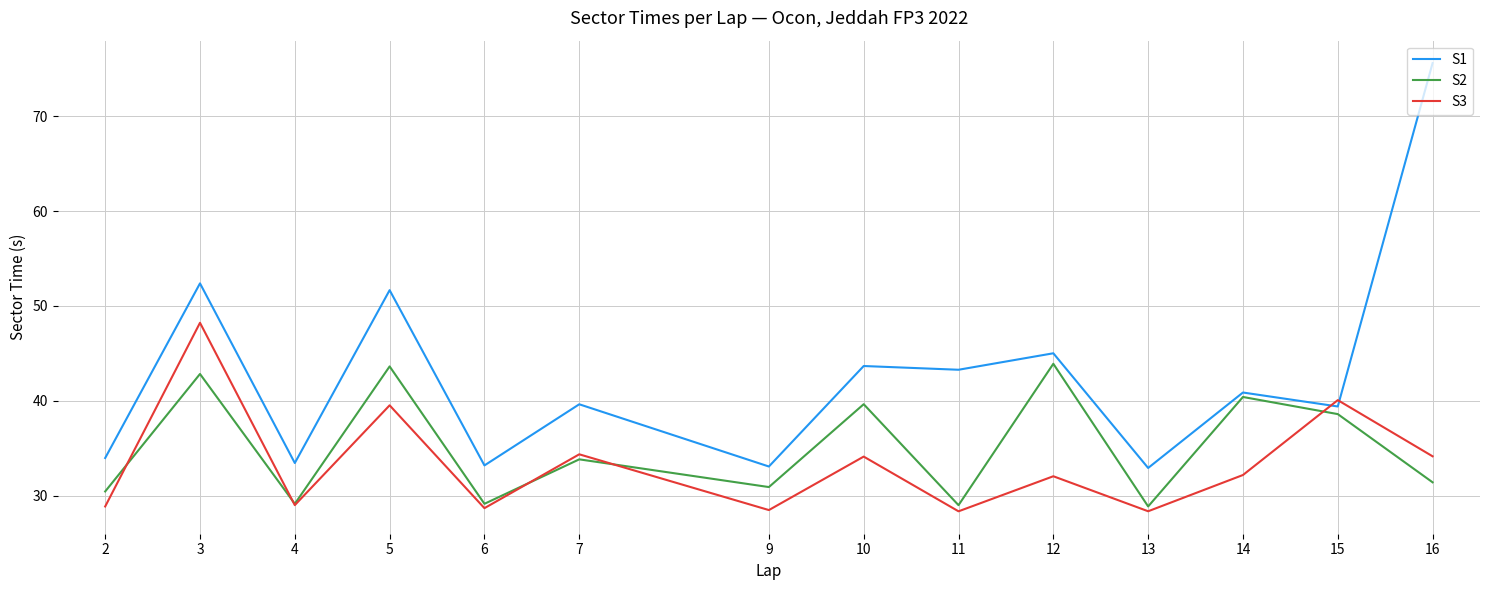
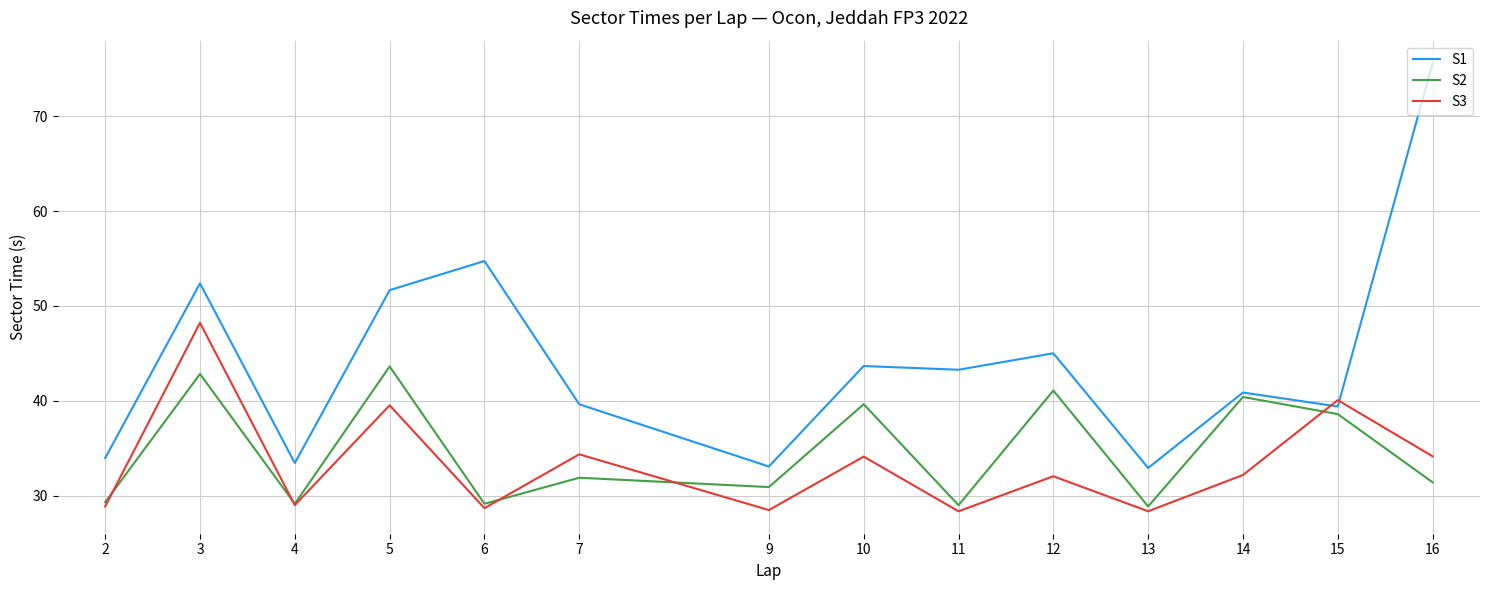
  {
    "S1": {
      "2": 34,
      "3": 52,
      "4": 33,
      "5": 52,
-     "6": 33,
+     "6": 55,
      "7": 40,
      "9": 33,
      "10": 44,
      "11": 43,
      "12": 45,
      "13": 33,
      "14": 41,
      "15": 39
    },
    "S2": {
-     "2": 30,
+     "2": 29,
      "3": 43,
      "5": 44,
      "6": 29,
-     "7": 34,
+     "7": 32,
      "9": 31,
      "10": 40,
      "11": 29,
-     "12": 44,
+     "12": 41,
      "13": 29,
      "14": 40,
      "15": 39,
      "16": 31
    },
    "S3": {
      "2": 29,
      "3": 48,
      "5": 40,
      "6": 29,
      "7": 34,
      "9": 28,
      "10": 34,
      "11": 28,
      "12": 32,
      "13": 28,
      "14": 32,
      "15": 40,
      "16": 34
    }
  }
